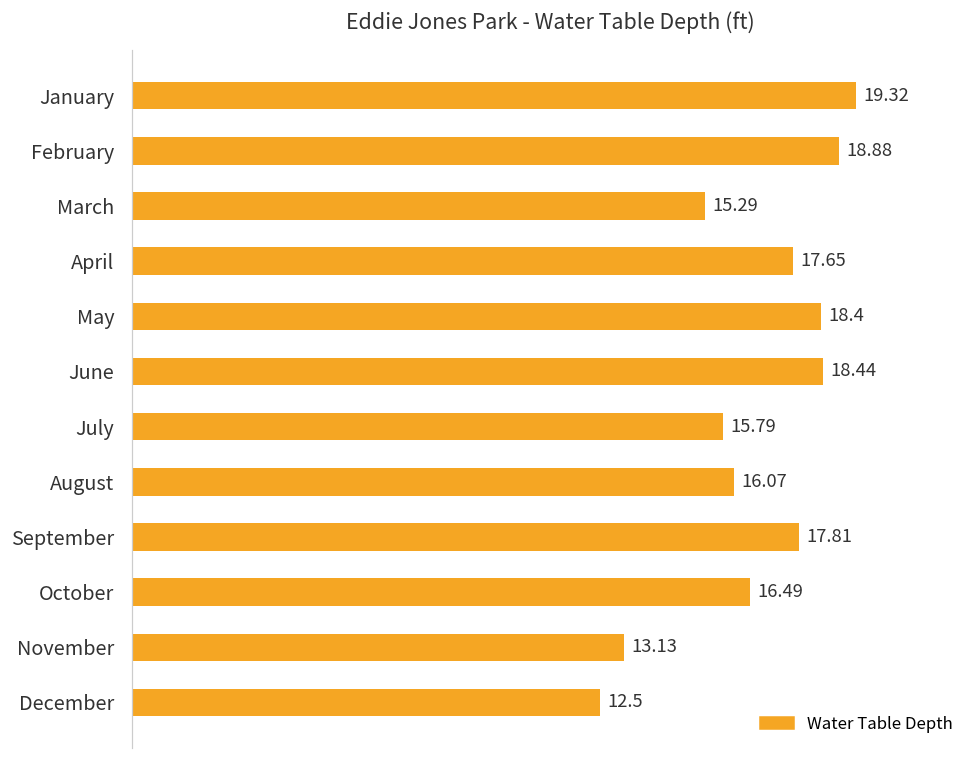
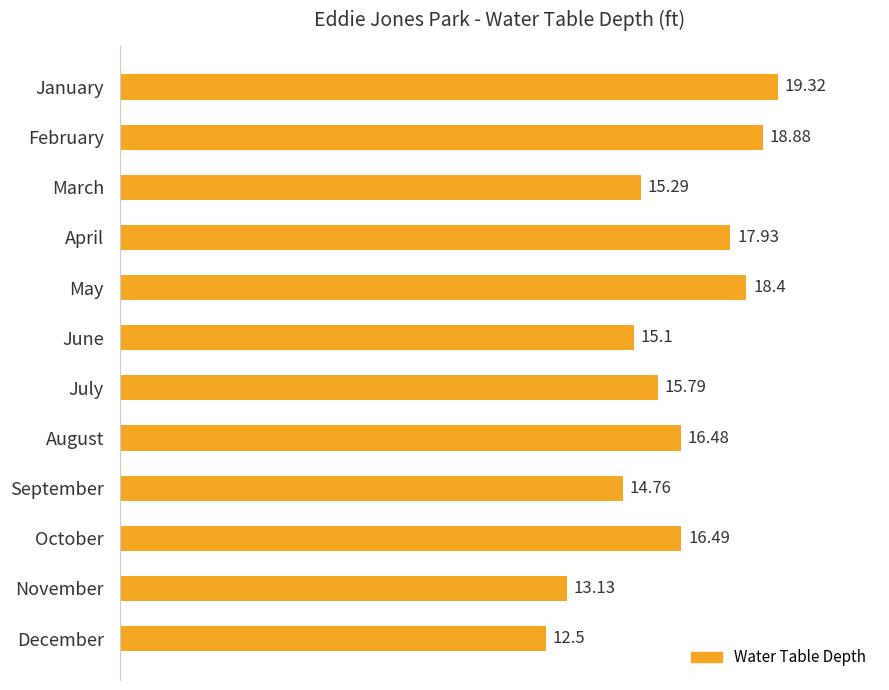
  {
    "January": 19.32,
    "February": 18.88,
    "March": 15.29,
-   "April": 17.65,
+   "April": 17.93,
    "May": 18.4,
-   "June": 18.44,
+   "June": 15.1,
    "July": 15.79,
-   "August": 16.07,
-   "September": 17.81,
+   "August": 16.48,
+   "September": 14.76,
    "October": 16.49,
    "November": 13.13,
    "December": 12.5
  }
